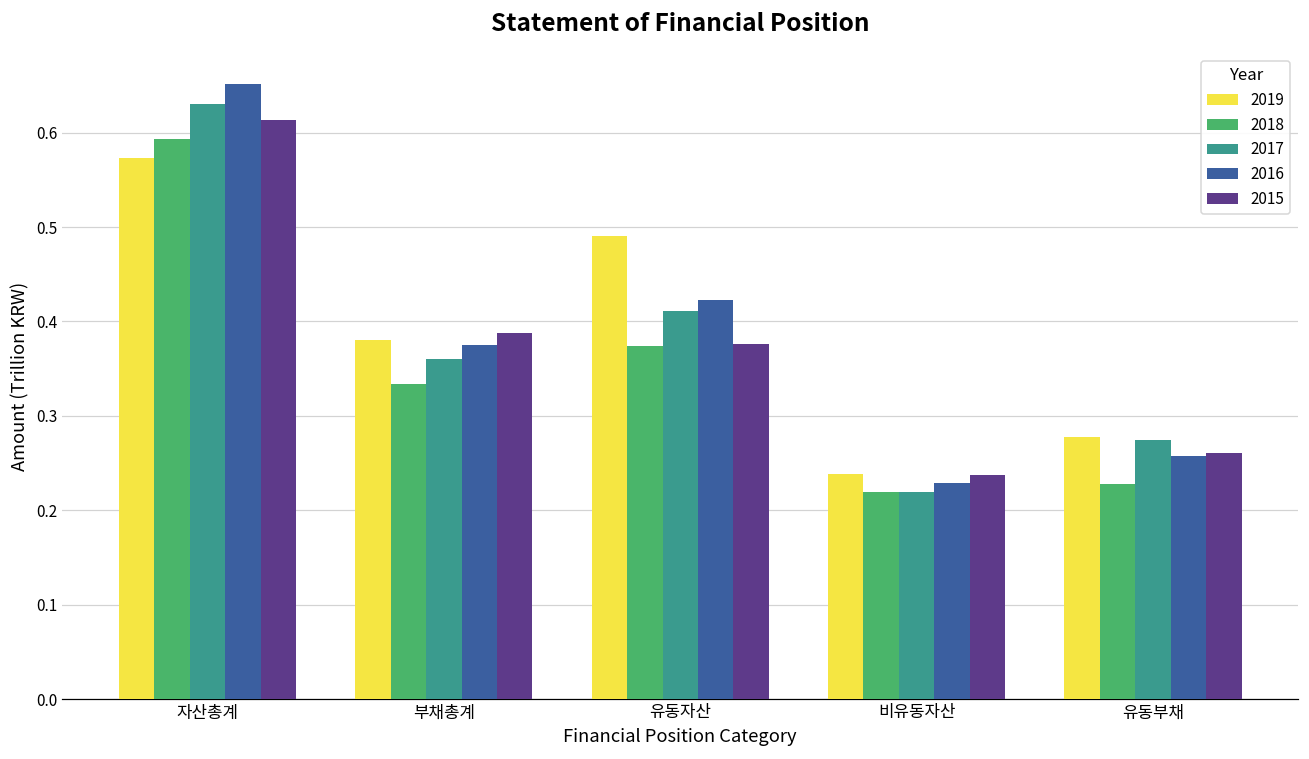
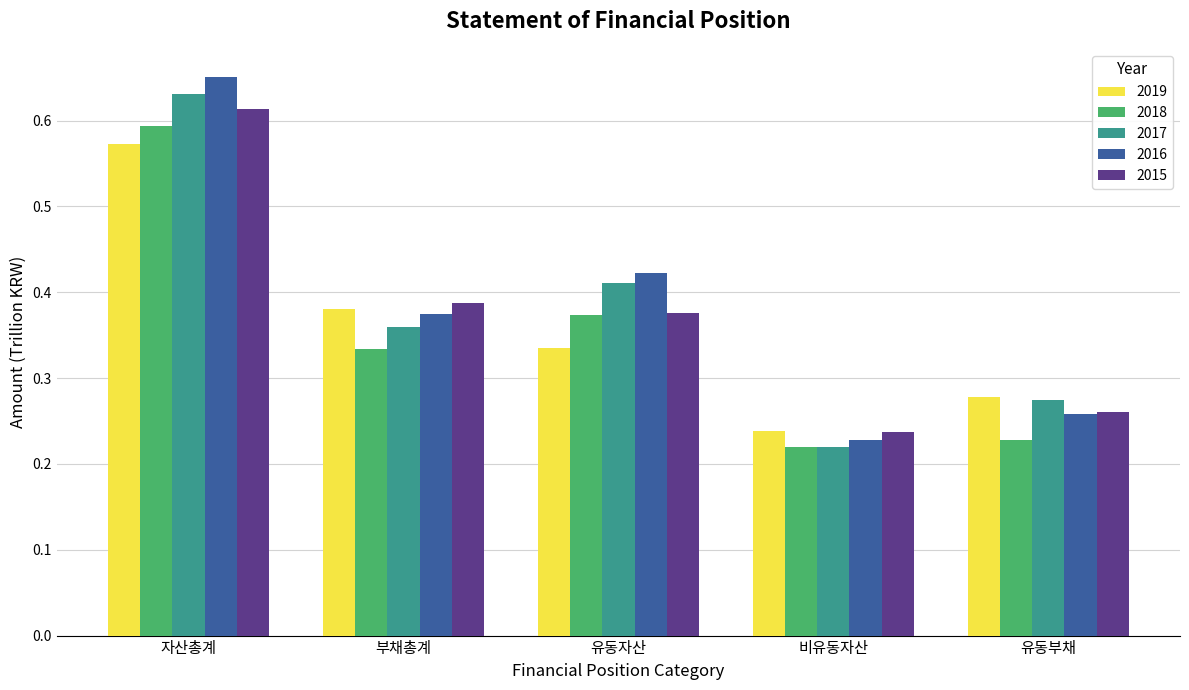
  {
    "2019": {
      "자산총계": 0.57,
      "부채총계": 0.38,
-     "유동자산": 0.49,
+     "유동자산": 0.34,
      "비유동자산": 0.24,
      "유동부채": 0.28
    }
  }
